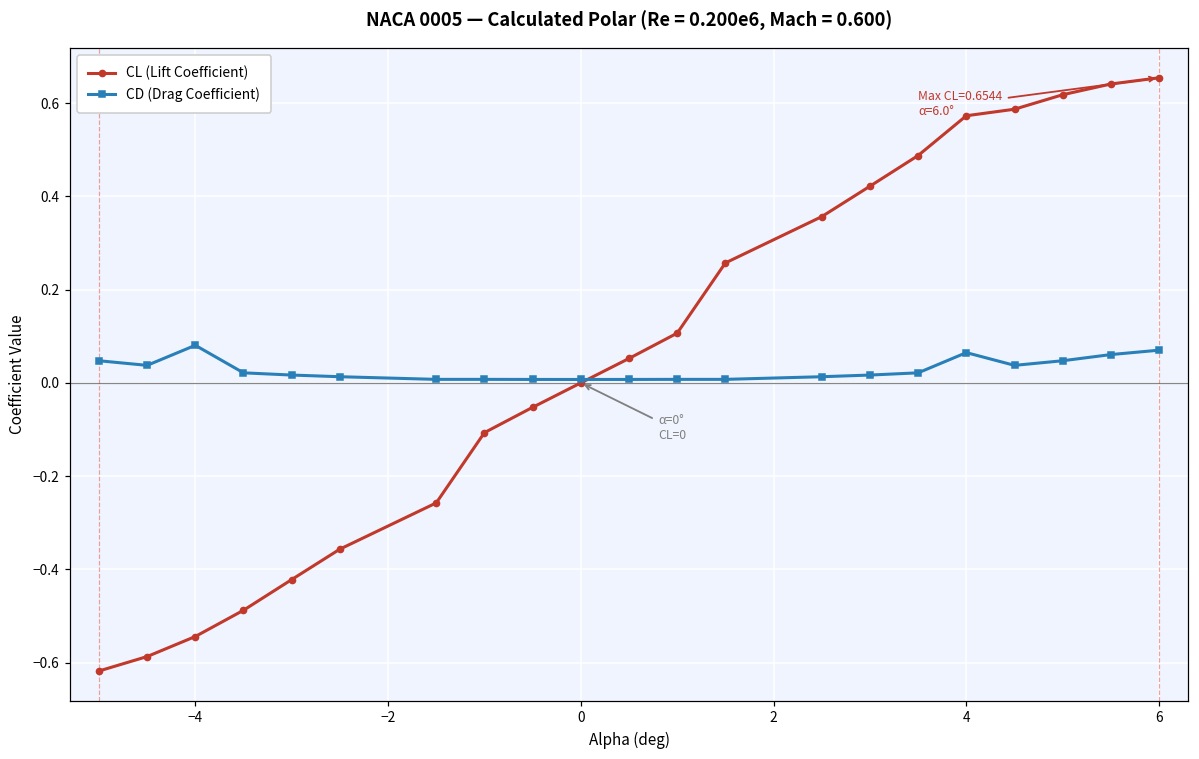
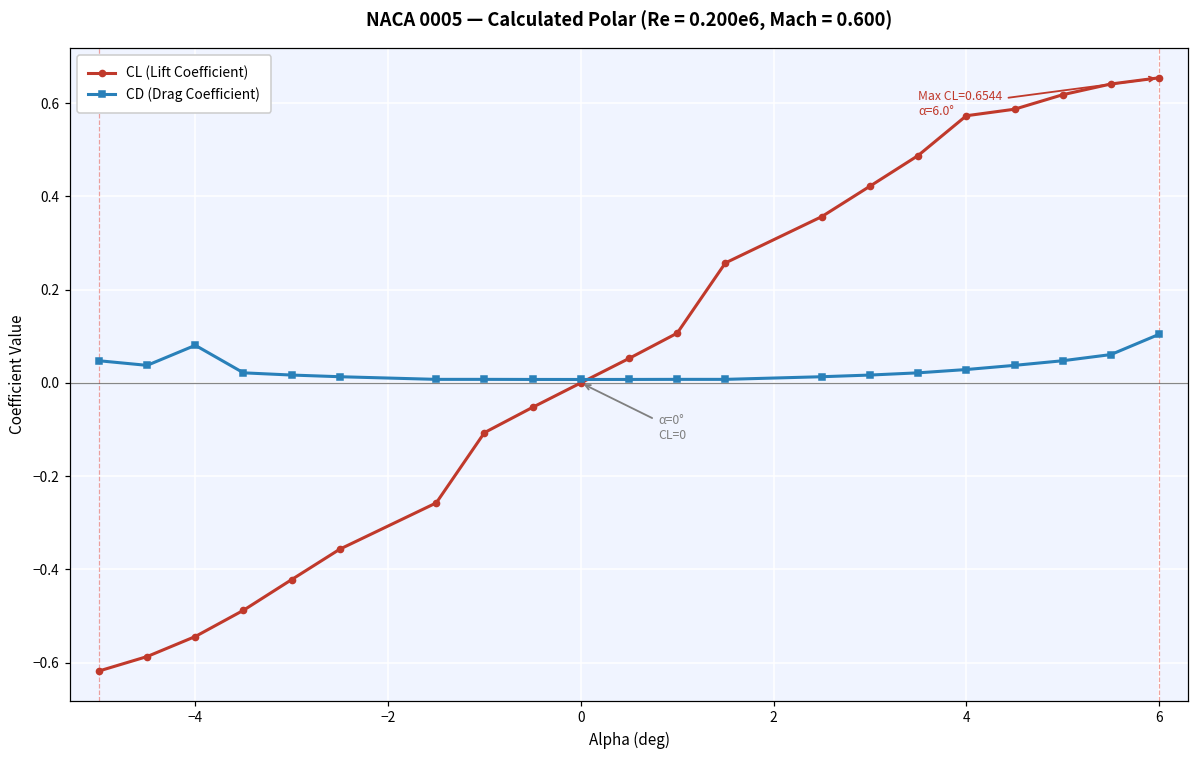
  {
    "CL (Lift Coefficient)": {
      "0": "0°"
    },
    "CD (Drag Coefficient)": {
      "−4": "0.08",
      "0": "0.01",
-     "4": "0.06",
-     "6": "0.07"
+     "4": "0.03",
+     "6": "0.10"
    }
  }
